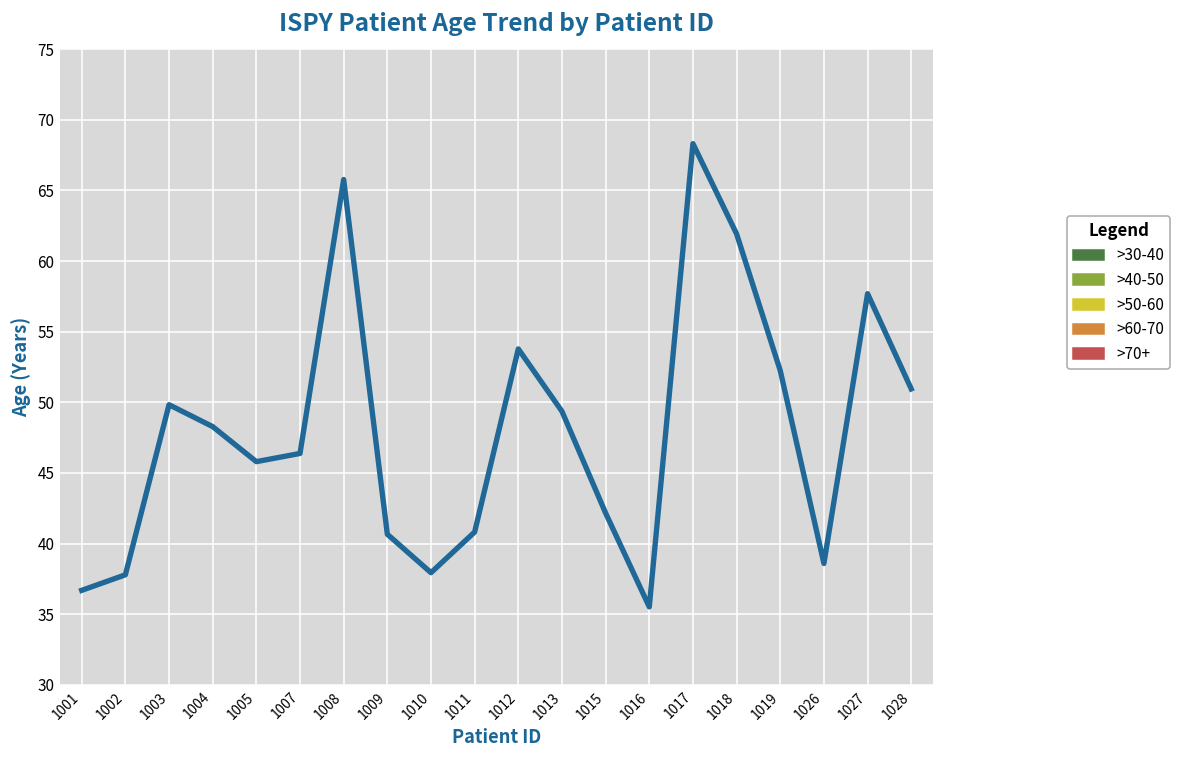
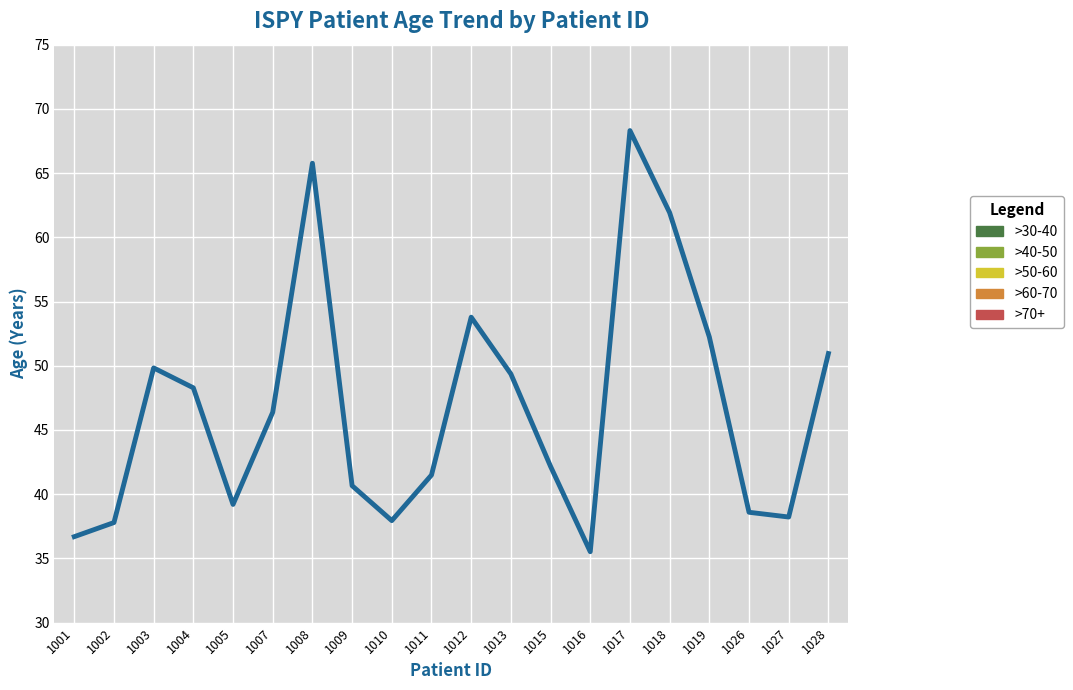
  {
    "1001": 36.7,
    "1002": 37.8,
    "1003": 49.8,
    "1004": 48.3,
-   "1005": 45.8,
+   "1005": 39.2,
    "1007": 46.4,
    "1008": 65.8,
    "1009": 40.7,
    "1010": 37.9,
-   "1011": 40.8,
+   "1011": 41.5,
    "1012": 53.8,
    "1013": 49.4,
    "1015": 42.2,
    "1016": 35.5,
    "1017": 68.3,
    "1018": 61.9,
    "1019": 52.2,
    "1026": 38.6,
-   "1027": 57.7,
+   "1027": 38.2,
    "1028": 51.0
  }
